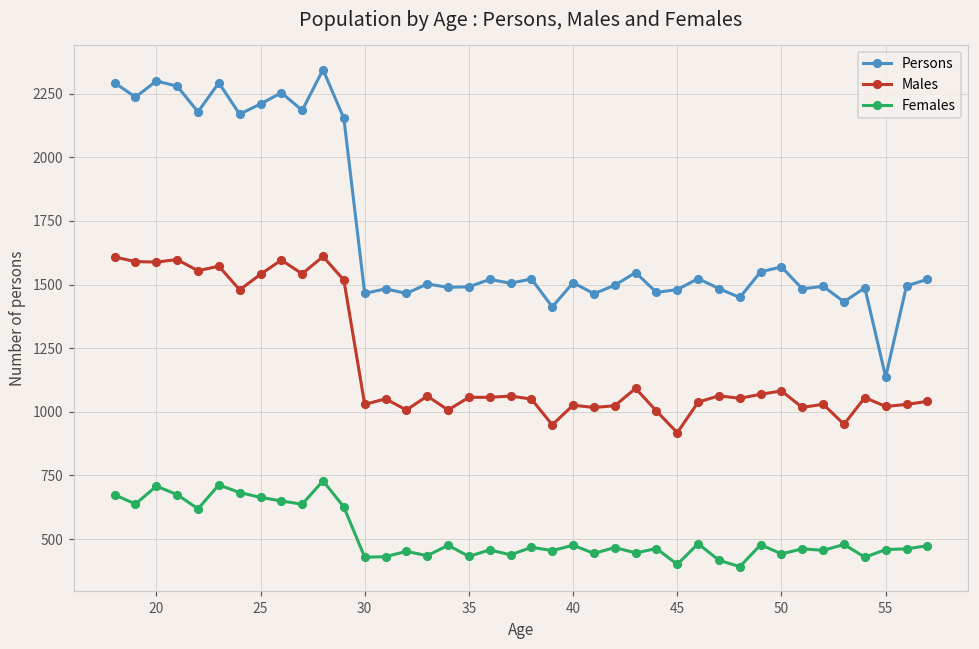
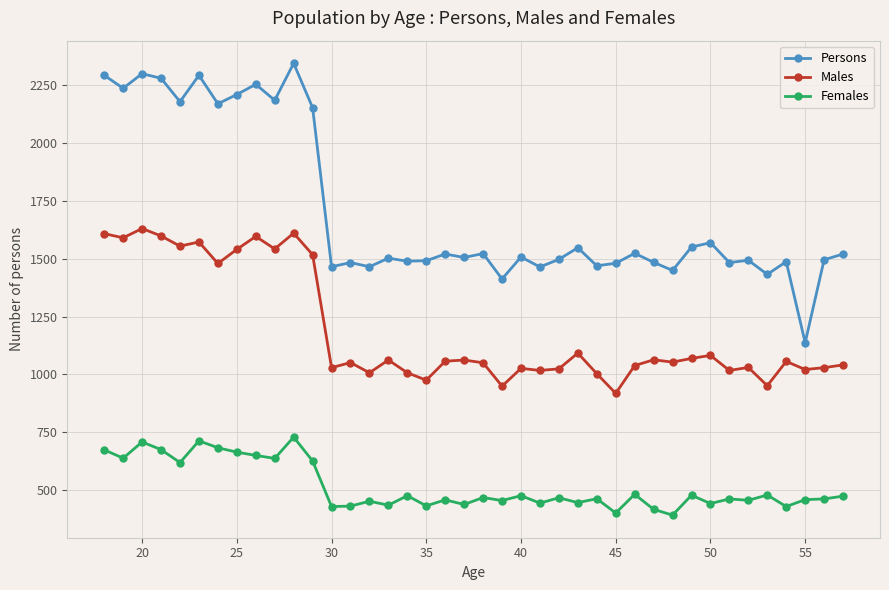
  {
    "Persons": {
      "20": 2300,
      "25": 2210,
      "30": 1470,
      "35": 1490,
      "40": 1510,
      "45": 1480,
      "50": 1570,
      "55": 1140
    },
    "Males": {
-     "20": 1590,
+     "20": 1630,
      "25": 1540,
      "30": 1030,
-     "35": 1060,
+     "35": 980,
      "40": 1030,
      "45": 920,
      "50": 1080,
      "55": 1020
    },
    "Females": {
      "20": 710,
      "25": 660,
      "30": 430,
      "35": 430,
      "40": 480,
      "45": 400,
      "50": 440,
      "55": 460
    }
  }
